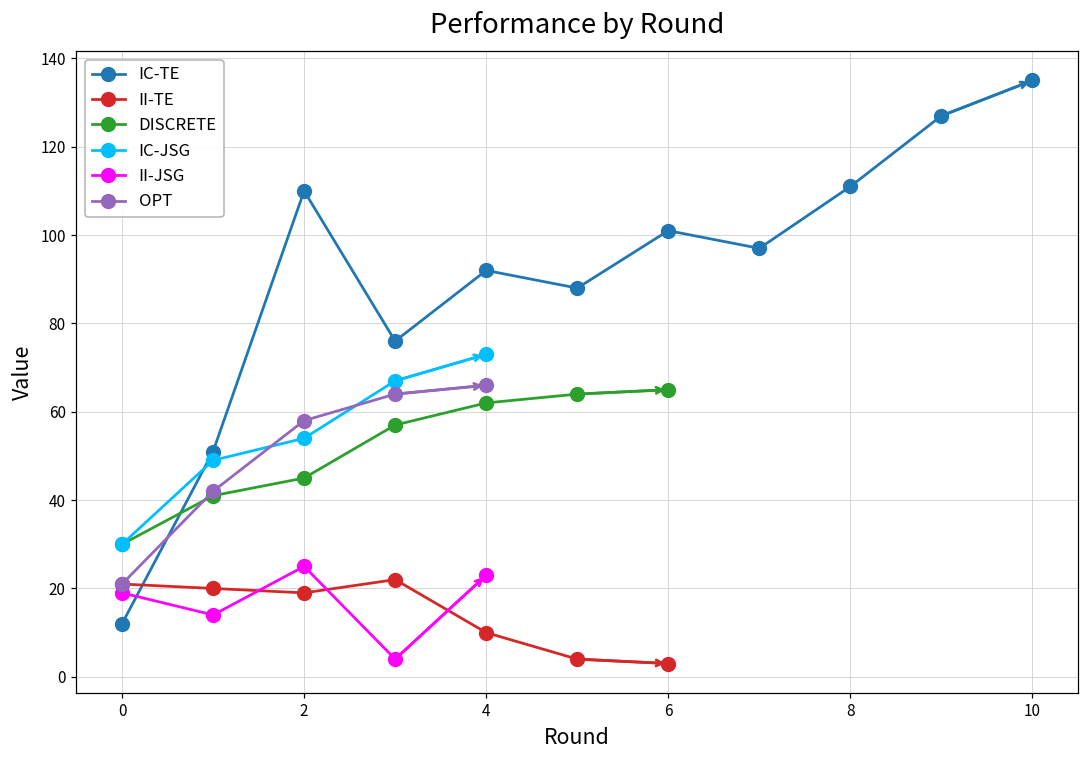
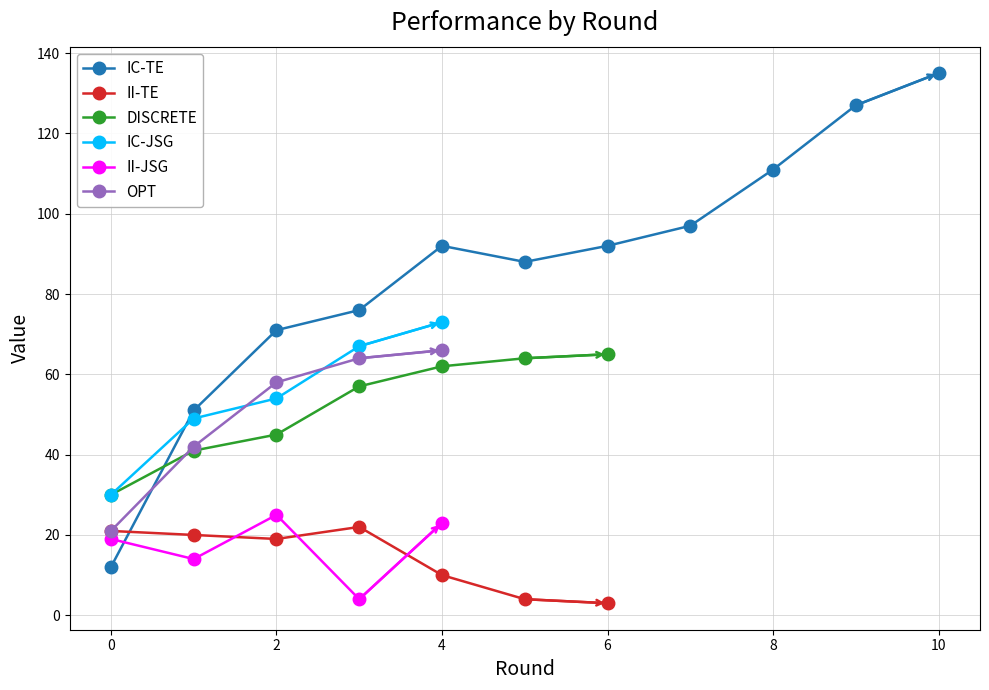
  {
    "IC-TE": {
      "0": 12,
-     "2": 110,
+     "2": 71,
      "4": 92,
-     "6": 101,
+     "6": 92,
      "8": 111,
      "10": 135
    },
    "II-TE": {
      "2": 19,
      "4": 10,
      "6": 3
    },
    "DISCRETE": {
      "2": 45,
      "4": 62,
      "6": 65
    },
    "IC-JSG": {
      "2": 54,
      "4": 73
    },
    "II-JSG": {
      "0": 19,
      "2": 25,
      "4": 23
    },
    "OPT": {
      "2": 58,
      "4": 66
    }
  }
